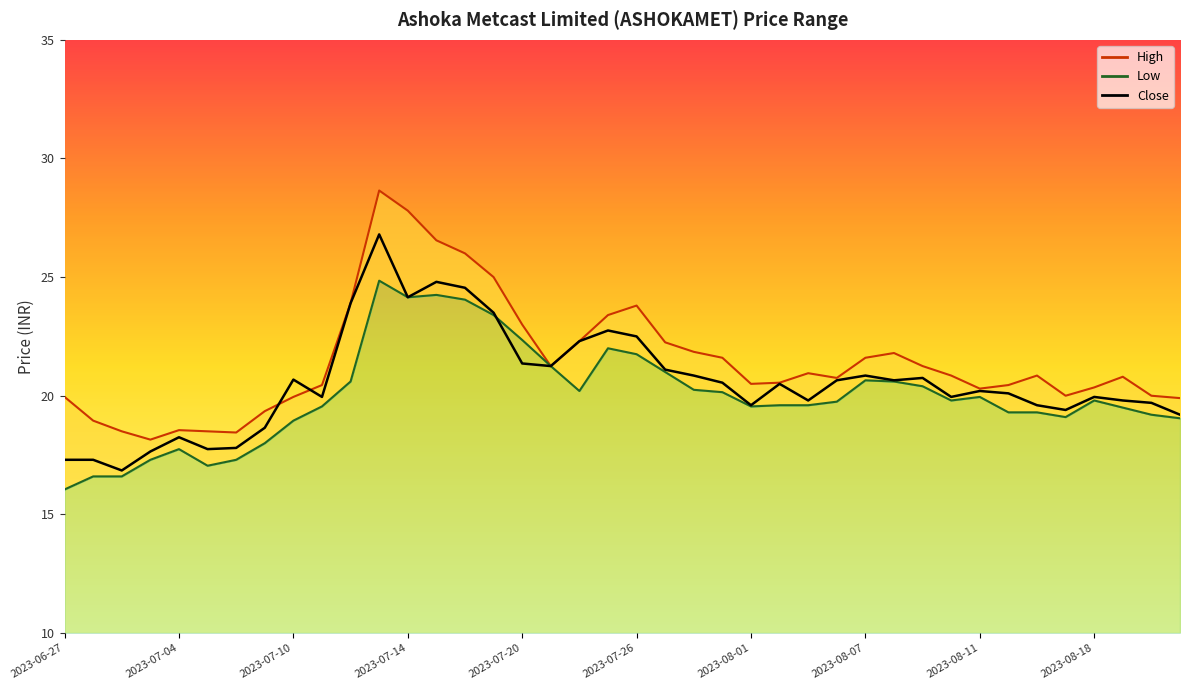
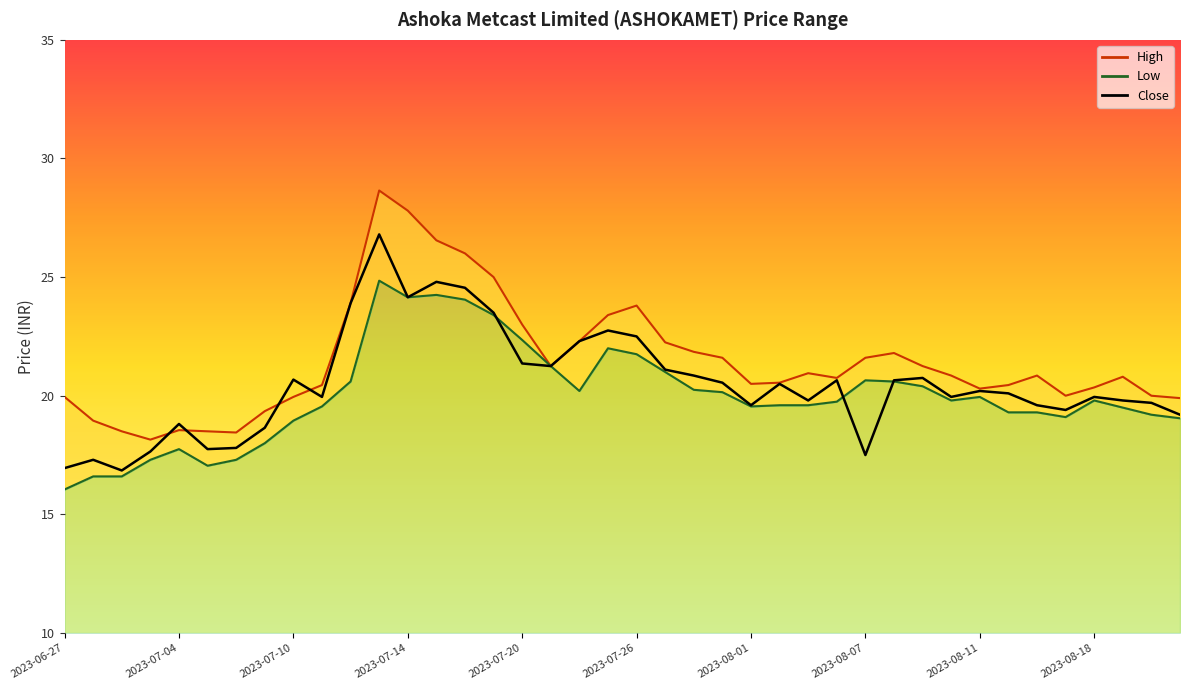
  {
    "Close": {
-     "2023-06-27": 17.3,
-     "2023-07-04": 18.3,
+     "2023-06-27": 17.0,
+     "2023-07-04": 18.8,
      "2023-07-10": 20.7,
      "2023-07-20": 21.4,
      "2023-07-26": 22.5,
-     "2023-08-07": 20.9,
+     "2023-08-07": 17.5,
      "2023-08-18": 20.0
    }
  }
